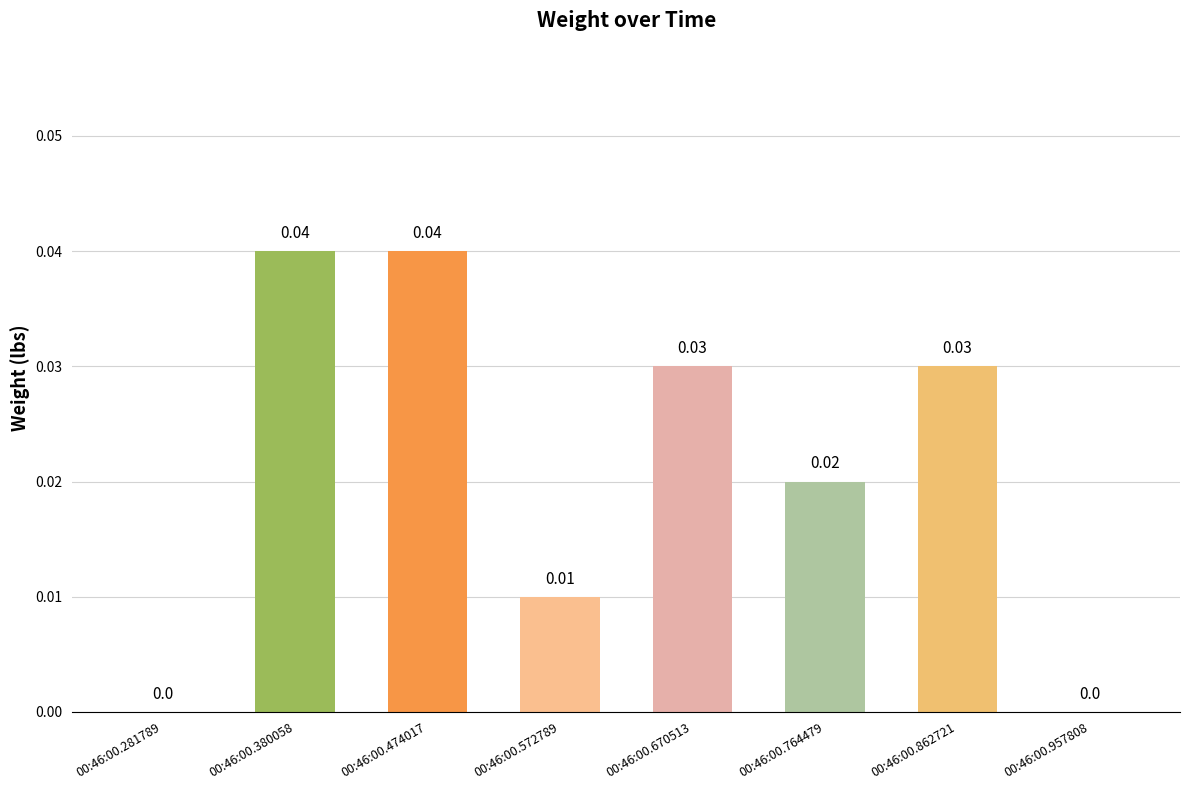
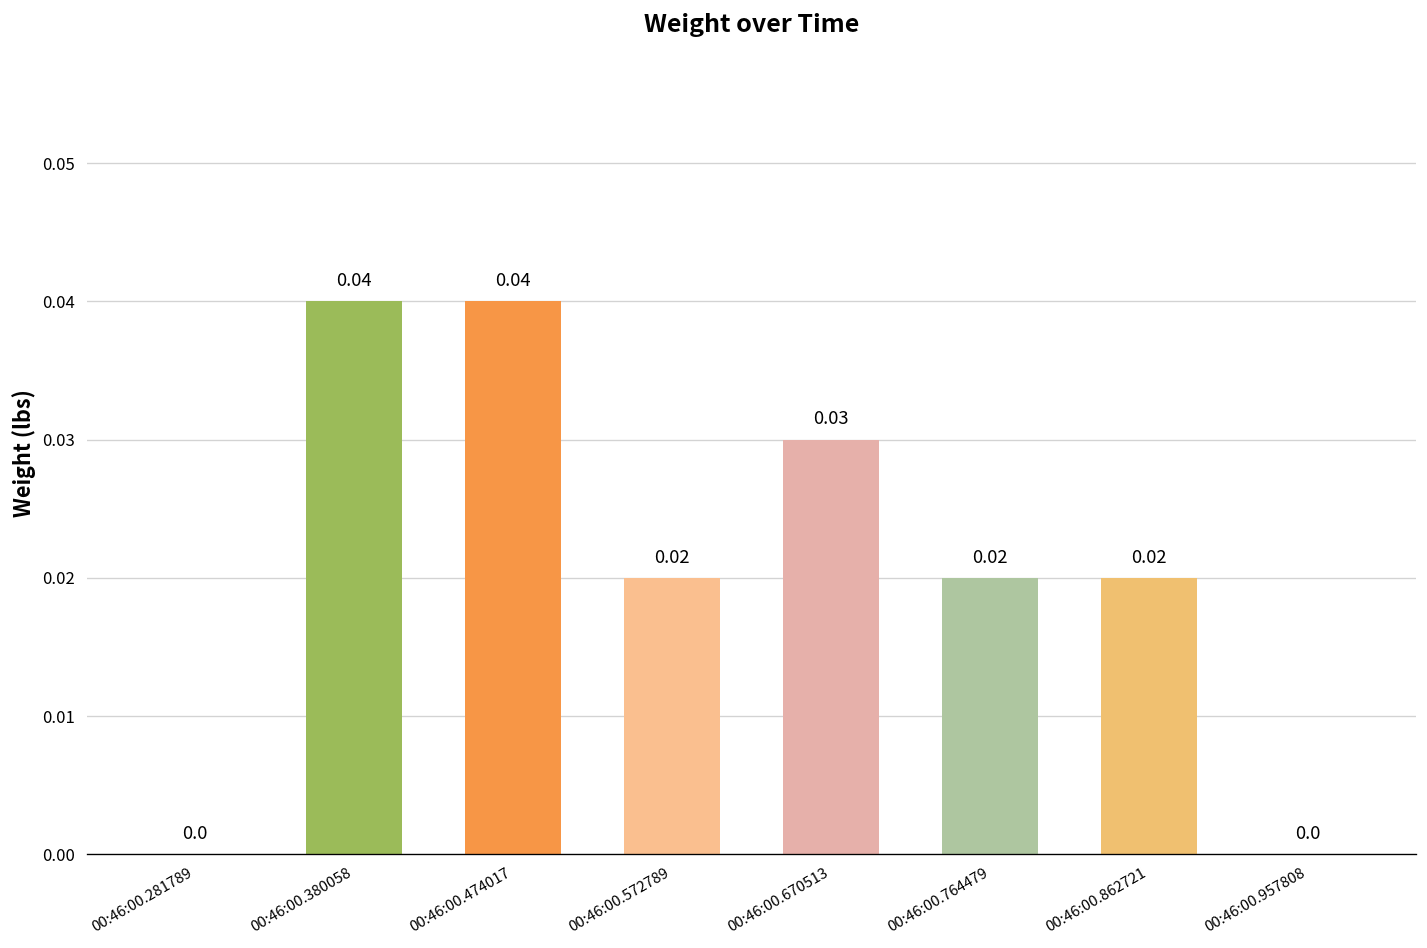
  {
    "00:46:00.281789": 0.0,
    "00:46:00.380058": 0.04,
    "00:46:00.474017": 0.04,
-   "00:46:00.572789": 0.01,
+   "00:46:00.572789": 0.02,
    "00:46:00.670513": 0.03,
    "00:46:00.764479": 0.02,
-   "00:46:00.862721": 0.03,
+   "00:46:00.862721": 0.02,
    "00:46:00.957808": 0.0
  }
